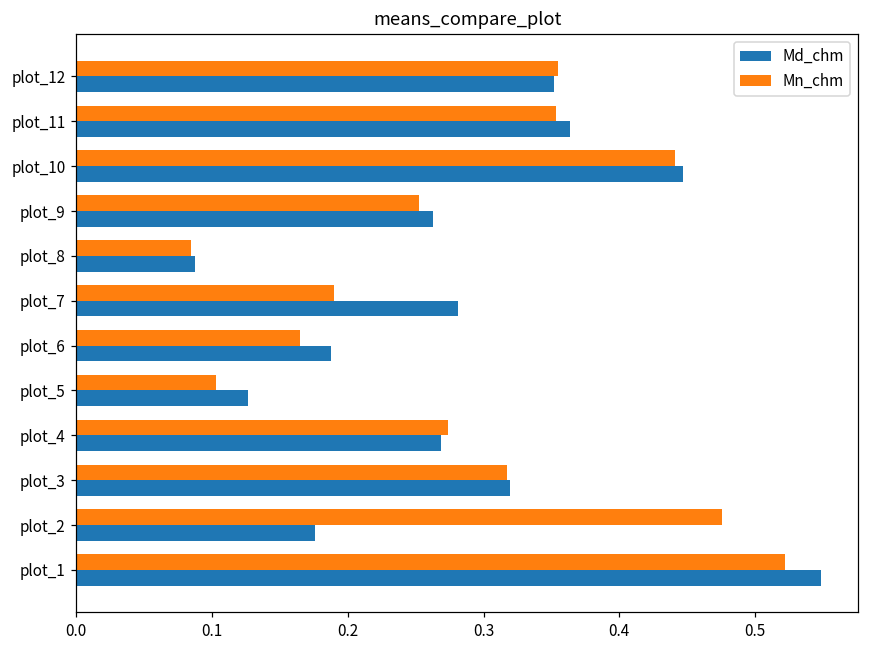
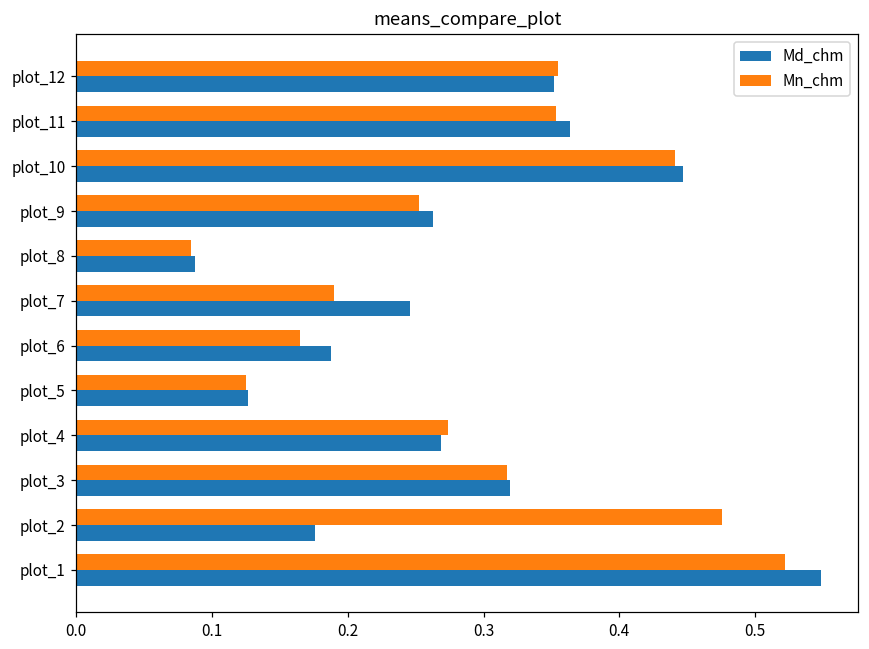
  {
    "Md_chm": {
      "plot_12": 0.352,
      "plot_11": 0.363,
      "plot_10": 0.447,
      "plot_9": 0.263,
      "plot_8": 0.088,
-     "plot_7": 0.281,
+     "plot_7": 0.246,
      "plot_6": 0.188,
      "plot_5": 0.127,
      "plot_4": 0.268,
      "plot_3": 0.319,
      "plot_2": 0.176,
      "plot_1": 0.548
    },
    "Mn_chm": {
      "plot_12": 0.355,
      "plot_11": 0.353,
      "plot_10": 0.441,
      "plot_9": 0.253,
      "plot_8": 0.085,
      "plot_7": 0.190,
      "plot_6": 0.165,
-     "plot_5": 0.103,
+     "plot_5": 0.125,
      "plot_4": 0.274,
      "plot_3": 0.317,
      "plot_2": 0.476,
      "plot_1": 0.522
    }
  }
